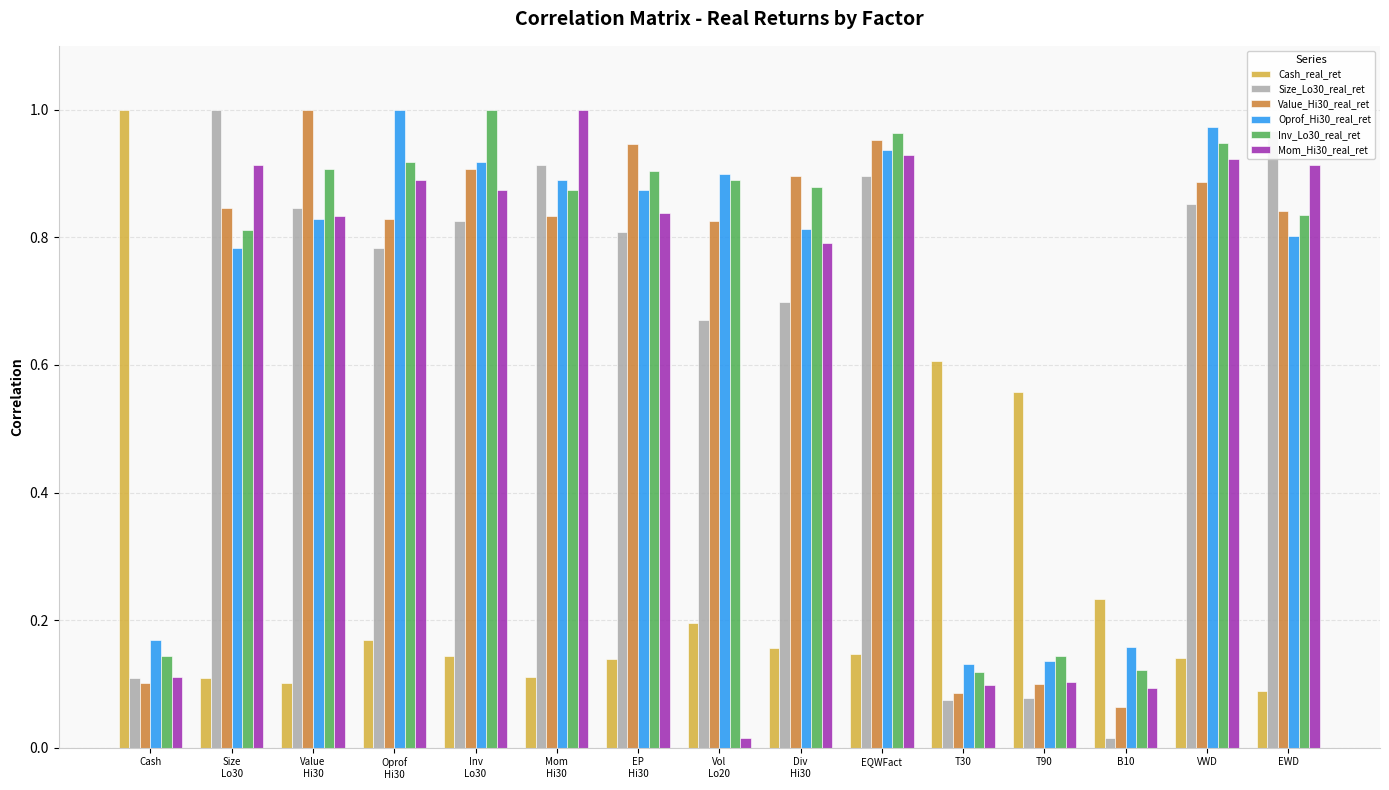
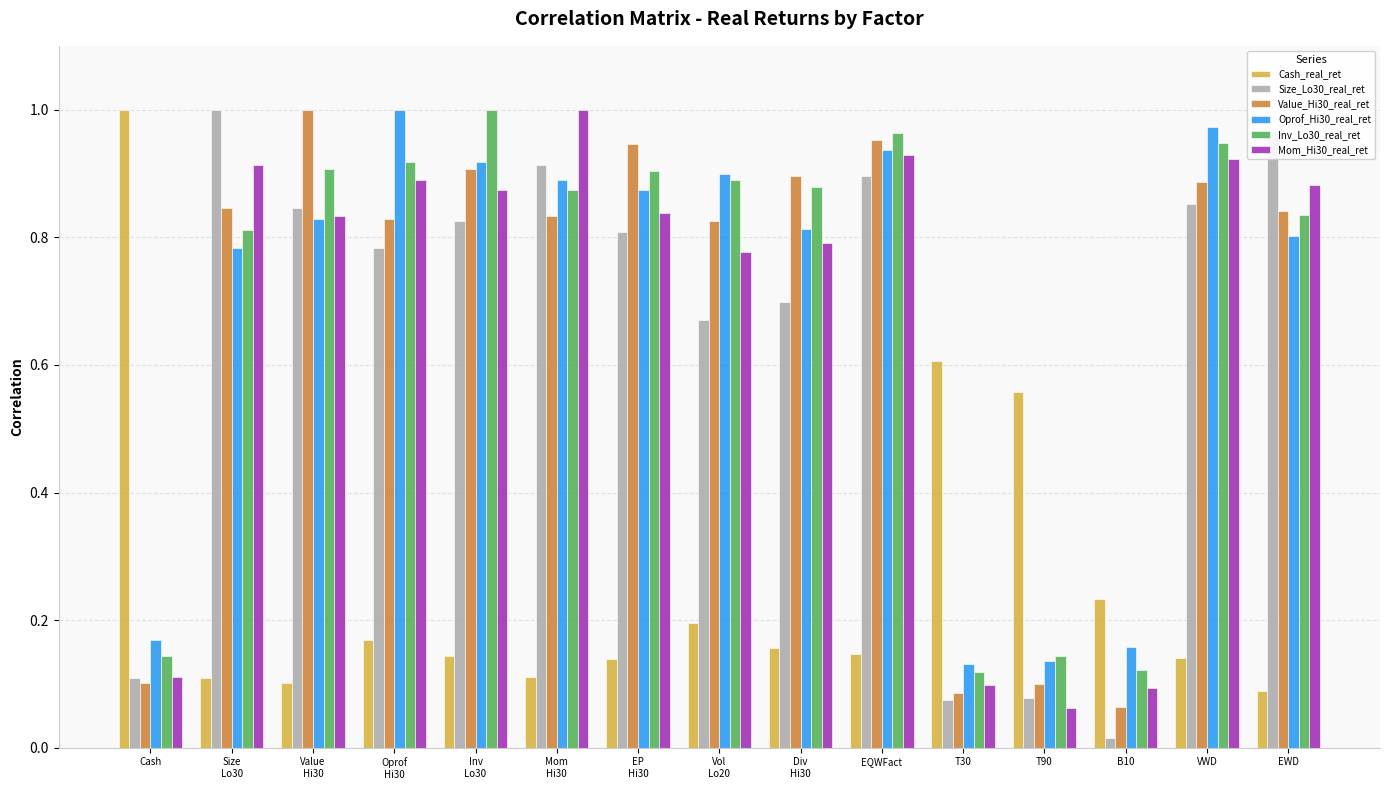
  {
    "Size_Lo30_real_ret": {
      "Cash": 0.11,
      "Size Lo30": 1.00,
      "Value Hi30": 0.85,
      "Oprof Hi30": 0.78,
      "Inv Lo30": 0.82,
      "Mom Hi30": 0.91,
      "EP Hi30": 0.81,
      "Vol Lo20": 0.67,
      "Div Hi30": 0.70,
      "EQWFact": 0.90,
      "T30": 0.07,
      "T90": 0.08,
      "B10": 0.01,
      "VWD": 0.85
    },
    "Oprof_Hi30_real_ret": {
      "Cash": 0.17,
      "Size Lo30": 0.78,
      "Value Hi30": 0.83,
      "Oprof Hi30": 1.00,
      "Inv Lo30": 0.92,
      "Mom Hi30": 0.89,
      "EP Hi30": 0.87,
      "Vol Lo20": 0.90,
      "Div Hi30": 0.81,
      "EQWFact": 0.94,
      "T30": 0.13,
      "T90": 0.14,
      "B10": 0.16,
      "VWD": 0.97,
      "EWD": 0.80
    },
    "Inv_Lo30_real_ret": {
      "Cash": 0.14,
      "Size Lo30": 0.81,
      "Value Hi30": 0.91,
      "Oprof Hi30": 0.92,
      "Inv Lo30": 1.00,
      "Mom Hi30": 0.87,
      "EP Hi30": 0.90,
      "Vol Lo20": 0.89,
      "Div Hi30": 0.88,
      "EQWFact": 0.96,
      "T30": 0.12,
      "T90": 0.14,
      "B10": 0.12,
      "VWD": 0.95,
      "EWD": 0.84
    },
    "Mom_Hi30_real_ret": {
      "Cash": 0.11,
      "Size Lo30": 0.91,
      "Value Hi30": 0.83,
      "Oprof Hi30": 0.89,
      "Inv Lo30": 0.87,
      "Mom Hi30": 1.00,
      "EP Hi30": 0.84,
-     "Vol Lo20": 0.02,
+     "Vol Lo20": 0.78,
      "Div Hi30": 0.79,
      "EQWFact": 0.93,
      "T30": 0.10,
-     "T90": 0.10,
+     "T90": 0.06,
      "B10": 0.09,
      "VWD": 0.92,
-     "EWD": 0.91
+     "EWD": 0.88
    }
  }
